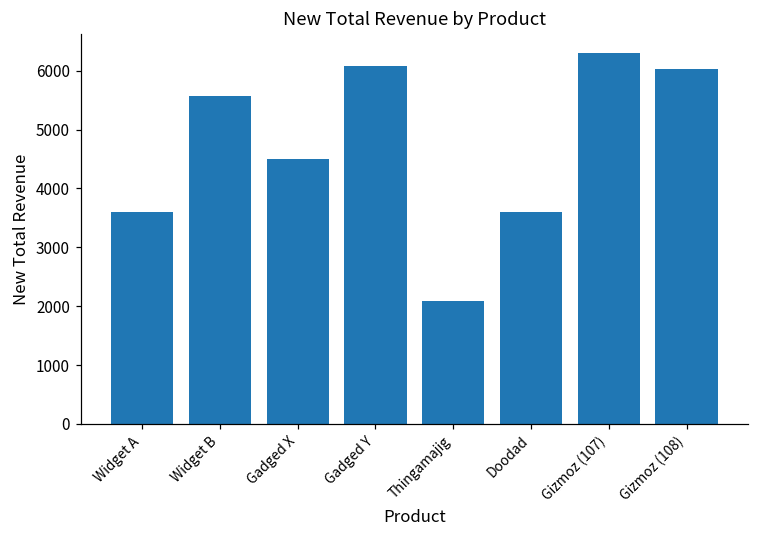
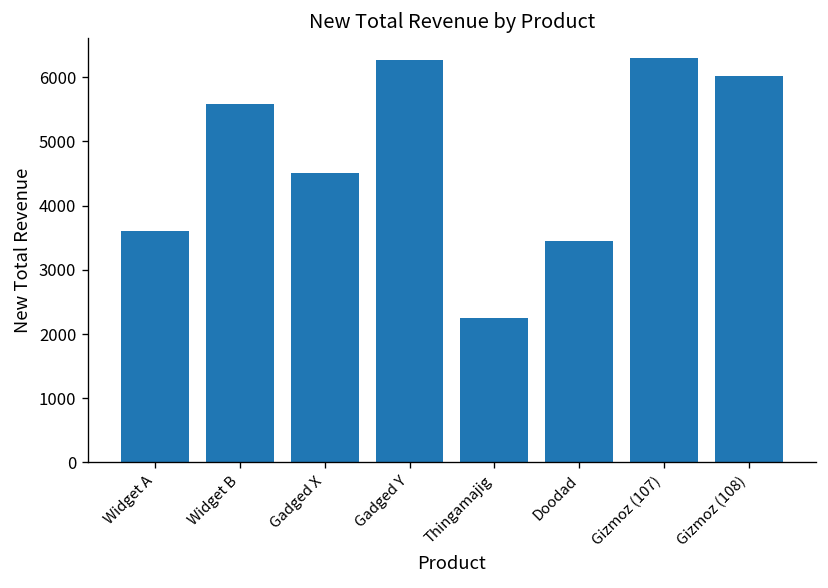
  {
    "Widget A": 3600,
    "Widget B": 5600,
    "Gadged X": 4500,
-   "Gadged Y": 6100,
-   "Thingamajig": 2100,
-   "Doodad": 3600,
+   "Gadged Y": 6300,
+   "Thingamajig": 2300,
+   "Doodad": 3400,
    "Gizmoz (107)": 6300,
    "Gizmoz (108)": 6000
  }
